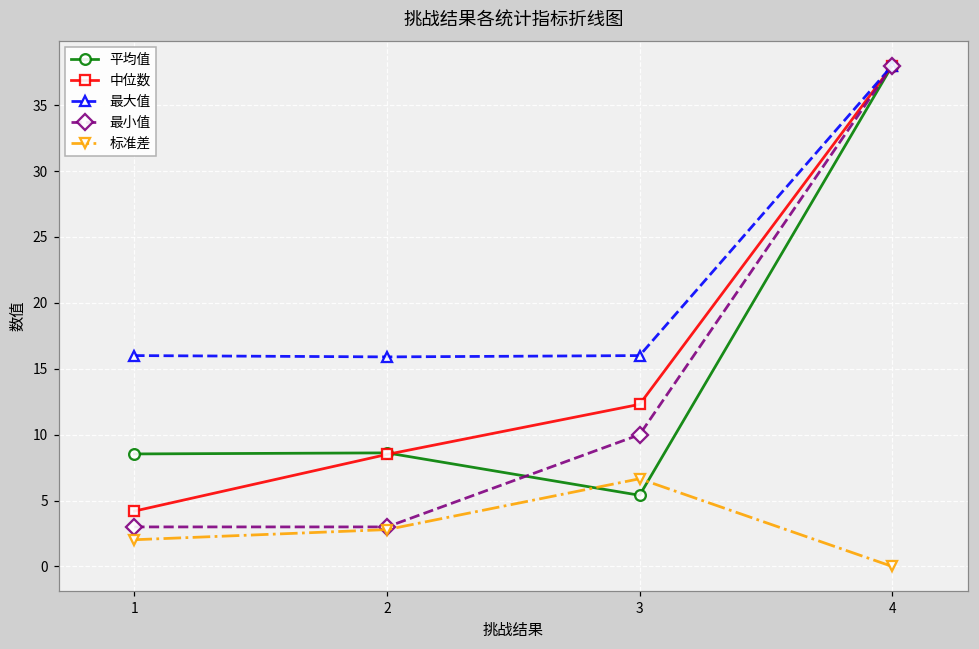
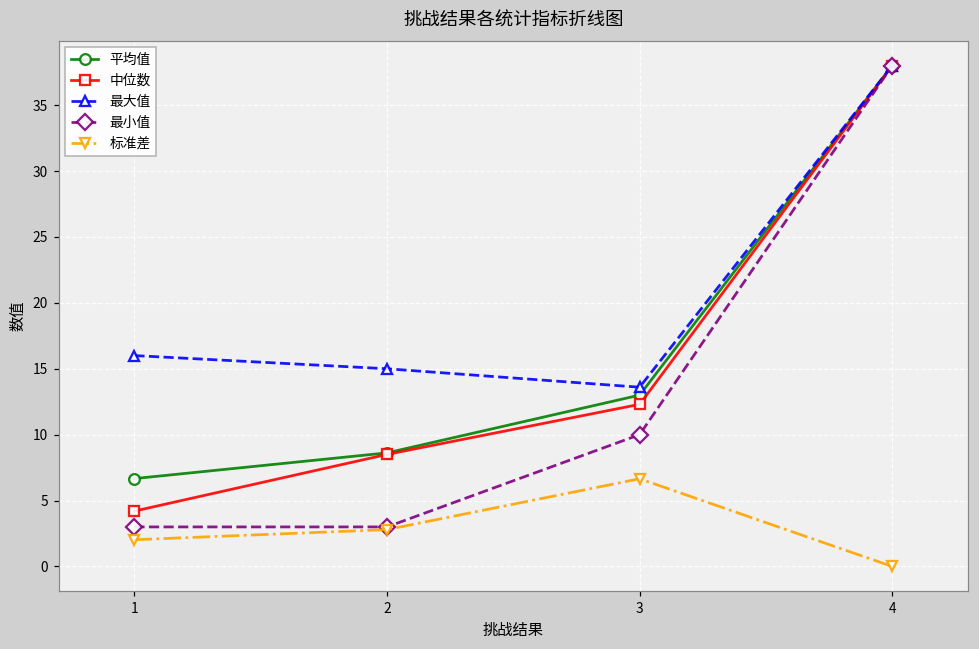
  {
    "平均值": {
-     "1": 8.5,
-     "3": 5.4
+     "1": 6.7,
+     "3": 13.0
    },
    "中位数": {
      "1": 4.2,
      "3": 12.3
    },
    "最大值": {
      "1": 16.0,
-     "2": 15.9,
-     "3": 16.0
+     "2": 15.0,
+     "3": 13.6
    },
    "最小值": {
      "1": 3.0,
      "3": 10.0
    },
    "标准差": {
      "1": 2.0,
      "3": 6.7,
      "4": 0.0
    }
  }
